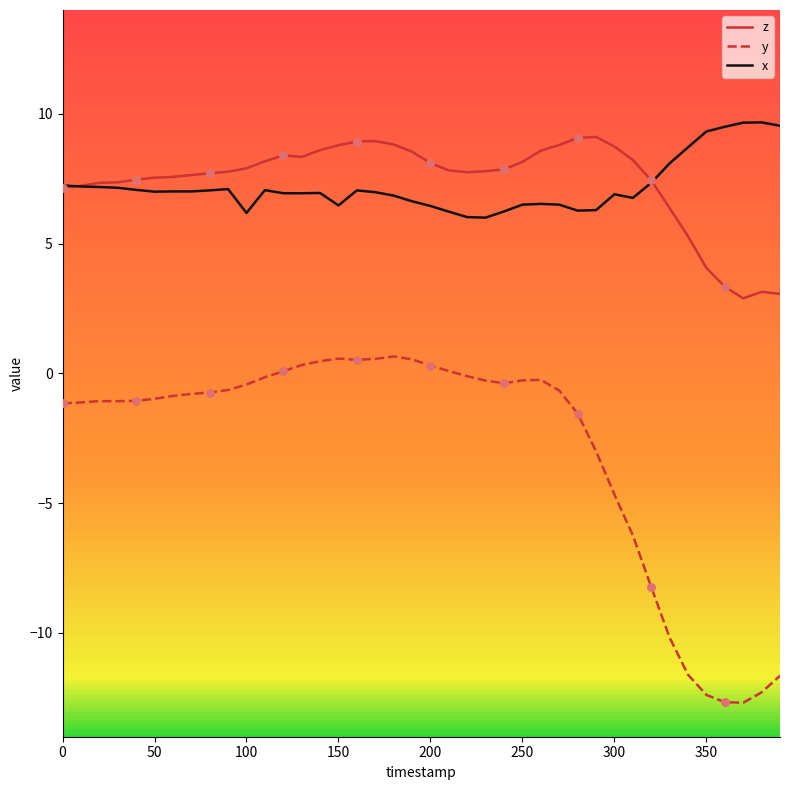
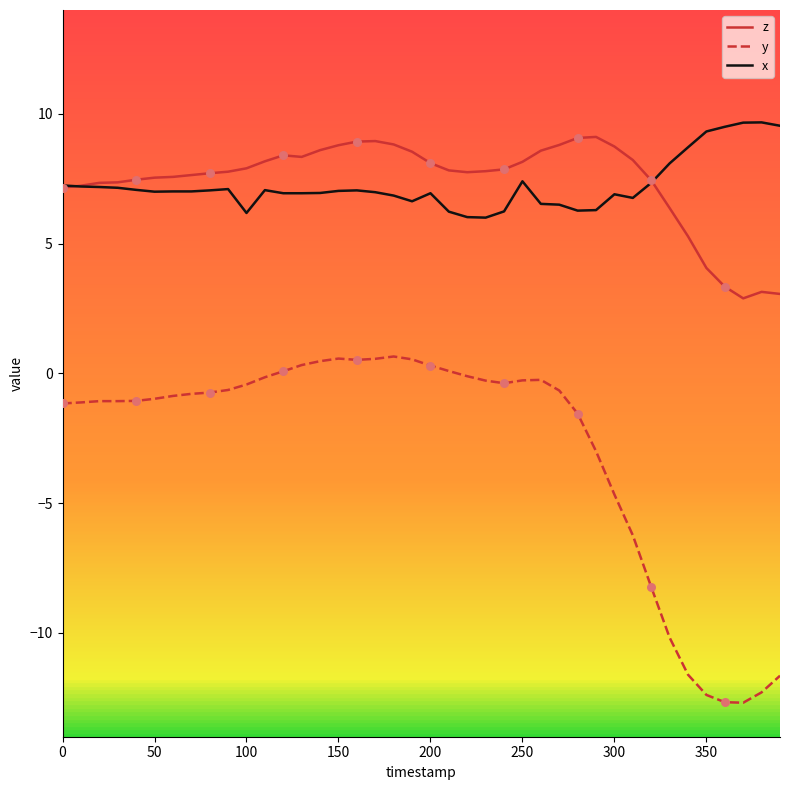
  {
    "x": {
      "50": 7.0,
      "100": 6.2,
-     "150": 6.5,
-     "200": 6.5,
-     "250": 6.5,
+     "150": 7.0,
+     "200": 6.9,
+     "250": 7.4,
      "300": 6.9,
      "350": 9.3
    }
  }
